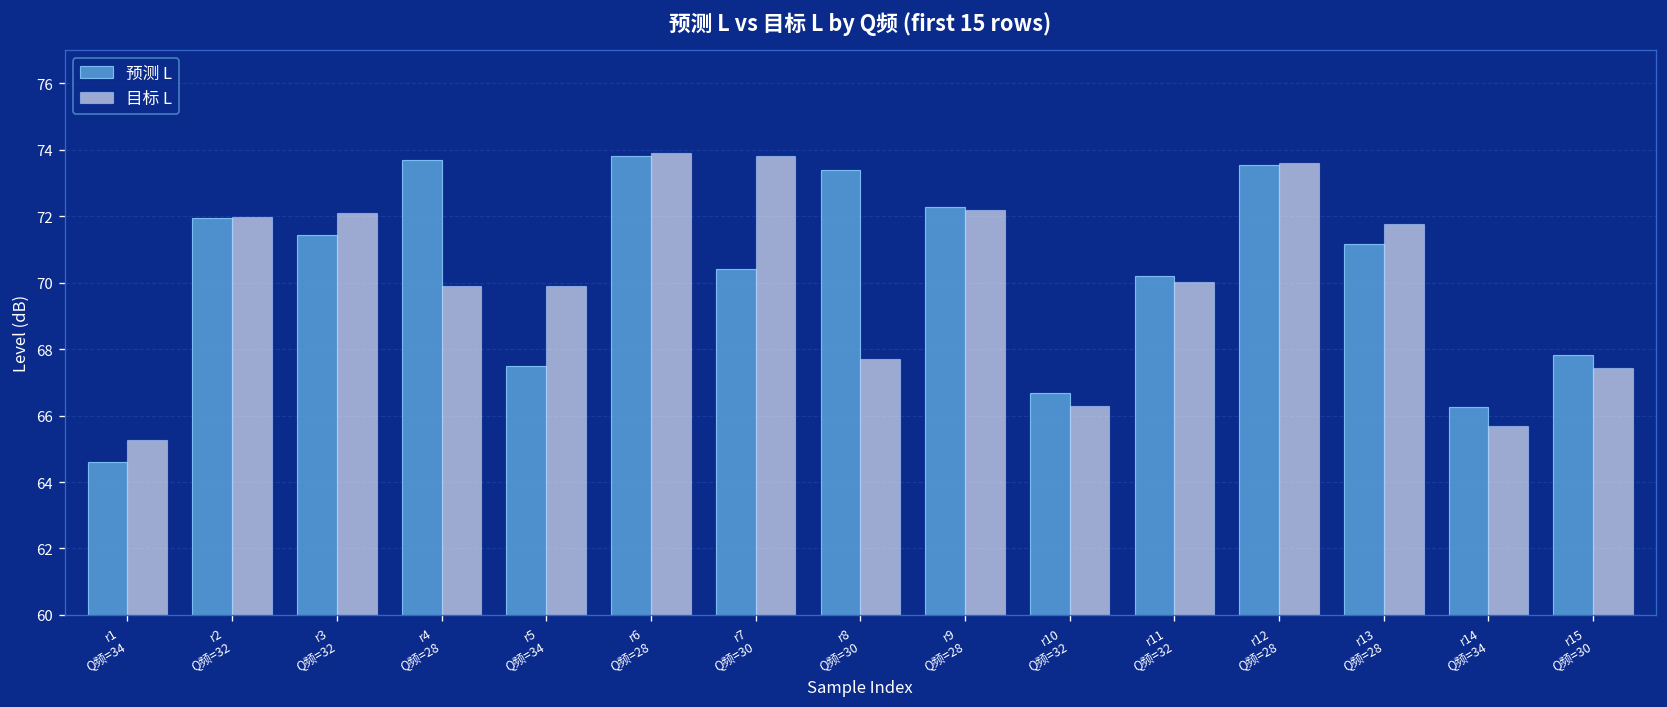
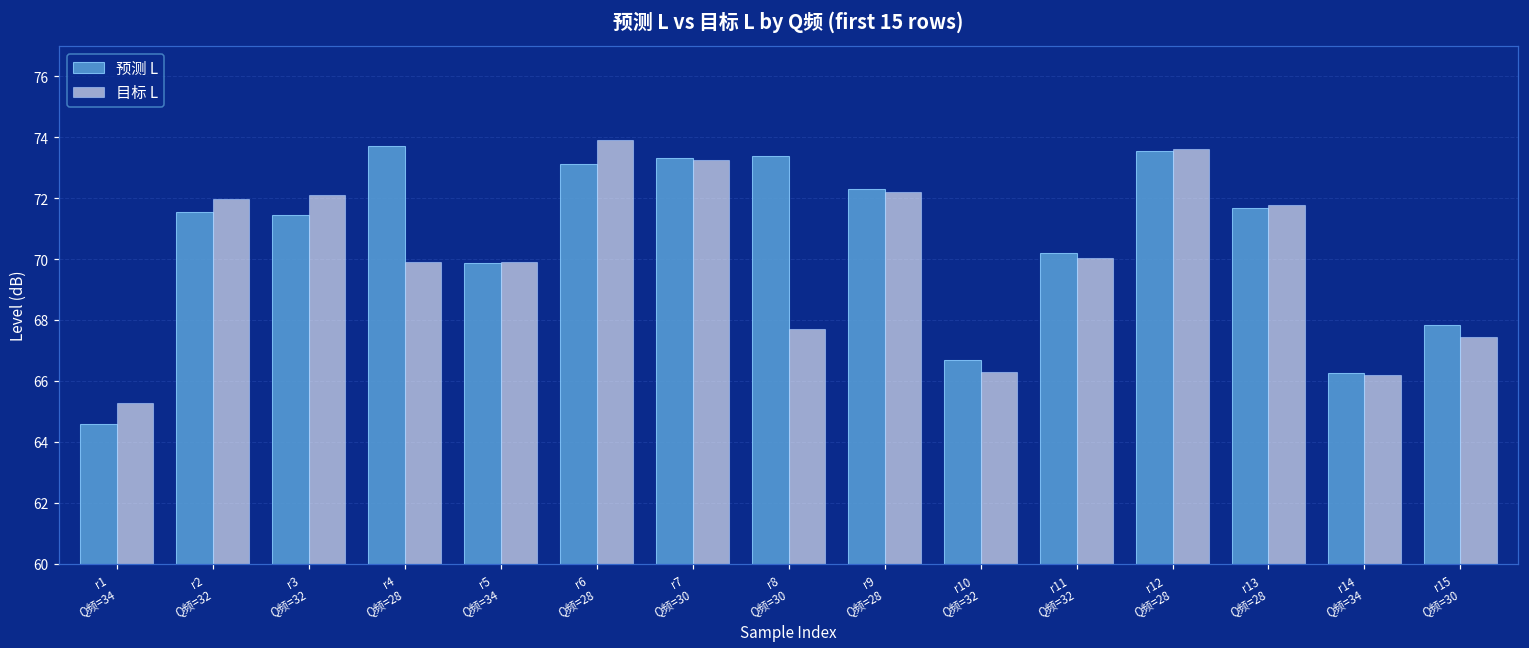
  {
    "预测 L": {
      "r1 Q频=34": 64.6,
-     "r2 Q频=32": 72.0,
+     "r2 Q频=32": 71.6,
      "r3 Q频=32": 71.4,
      "r4 Q频=28": 73.7,
-     "r5 Q频=34": 67.5,
-     "r6 Q频=28": 73.8,
-     "r7 Q频=30": 70.4,
+     "r5 Q频=34": 69.9,
+     "r6 Q频=28": 73.1,
+     "r7 Q频=30": 73.3,
      "r8 Q频=30": 73.4,
      "r9 Q频=28": 72.3,
      "r10 Q频=32": 66.7,
      "r11 Q频=32": 70.2,
      "r12 Q频=28": 73.6,
-     "r13 Q频=28": 71.2,
+     "r13 Q频=28": 71.7,
      "r14 Q频=34": 66.3,
      "r15 Q频=30": 67.8
    },
    "目标 L": {
      "r1 Q频=34": 65.3,
      "r2 Q频=32": 72.0,
      "r3 Q频=32": 72.1,
      "r4 Q频=28": 69.9,
      "r5 Q频=34": 69.9,
      "r6 Q频=28": 73.9,
-     "r7 Q频=30": 73.8,
+     "r7 Q频=30": 73.3,
      "r8 Q频=30": 67.7,
      "r9 Q频=28": 72.2,
      "r10 Q频=32": 66.3,
      "r11 Q频=32": 70.0,
      "r12 Q频=28": 73.6,
      "r13 Q频=28": 71.8,
-     "r14 Q频=34": 65.7,
+     "r14 Q频=34": 66.2,
      "r15 Q频=30": 67.4
    }
  }
